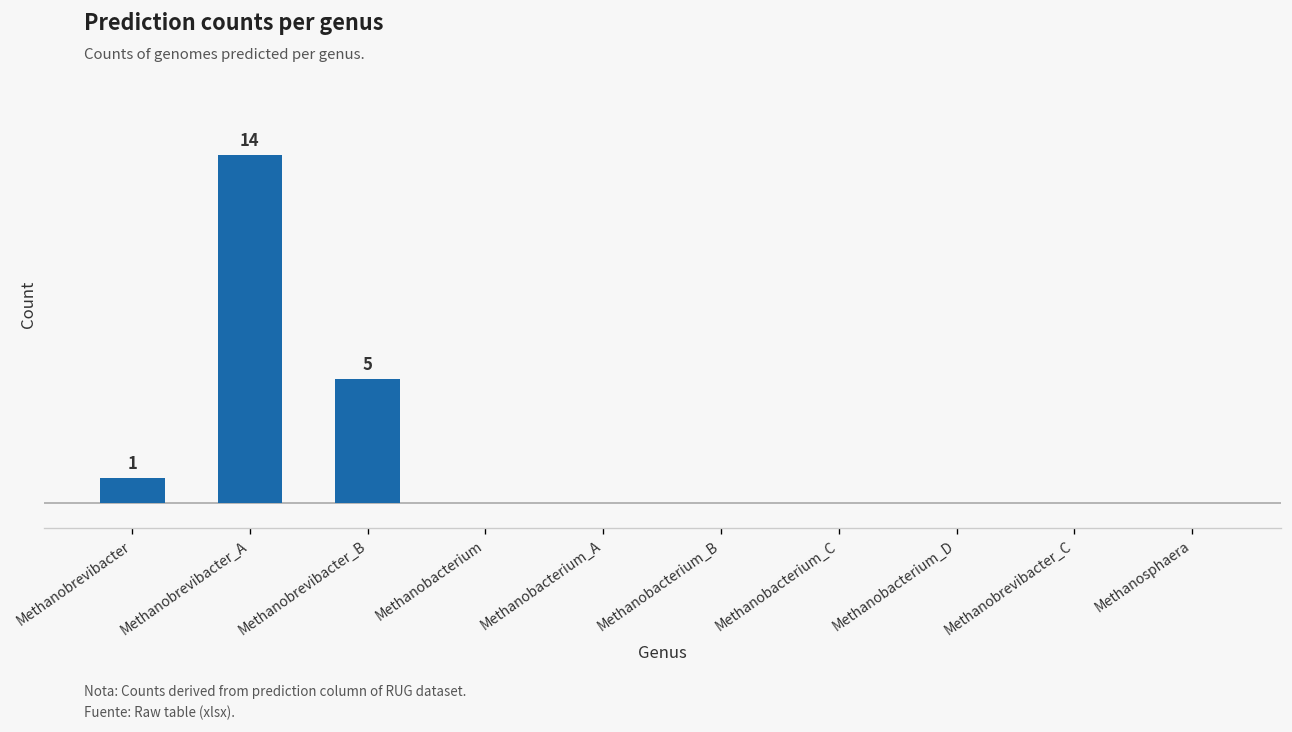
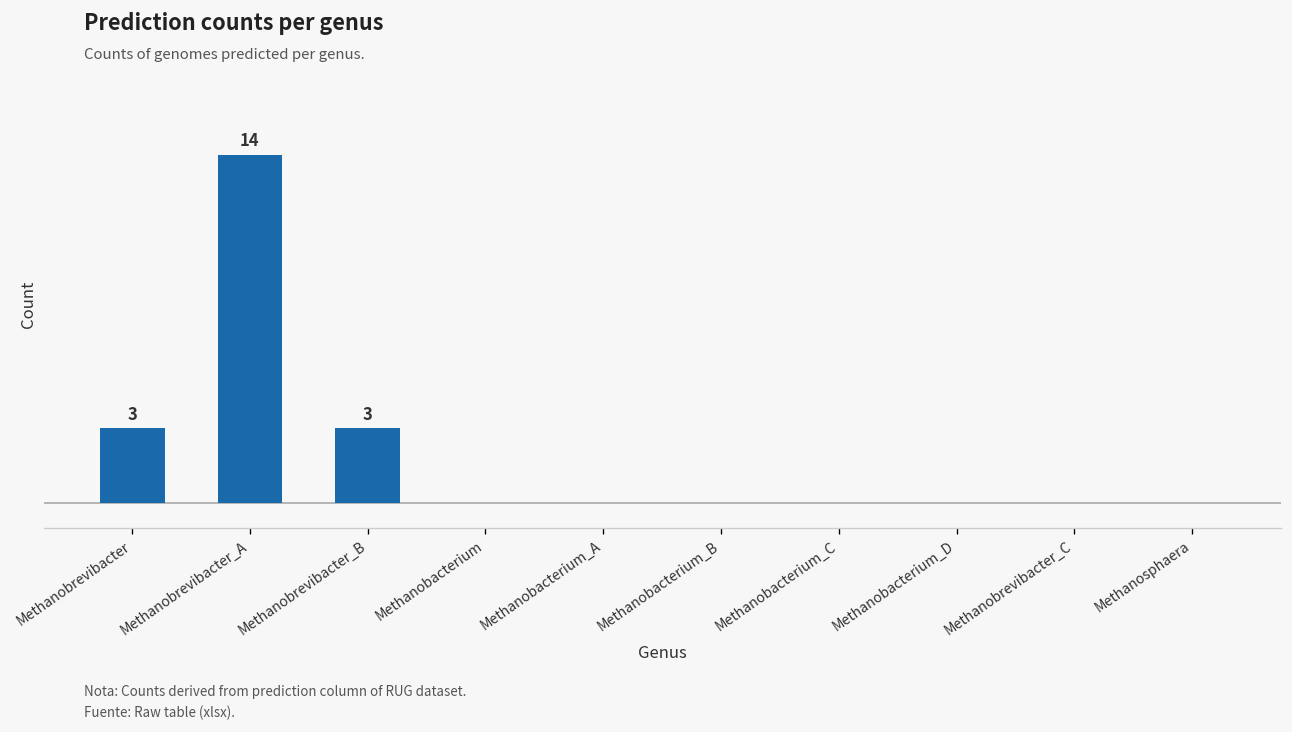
  {
-   "Methanobrevibacter": 1,
+   "Methanobrevibacter": 3,
    "Methanobrevibacter_A": 14,
-   "Methanobrevibacter_B": 5
+   "Methanobrevibacter_B": 3
  }
